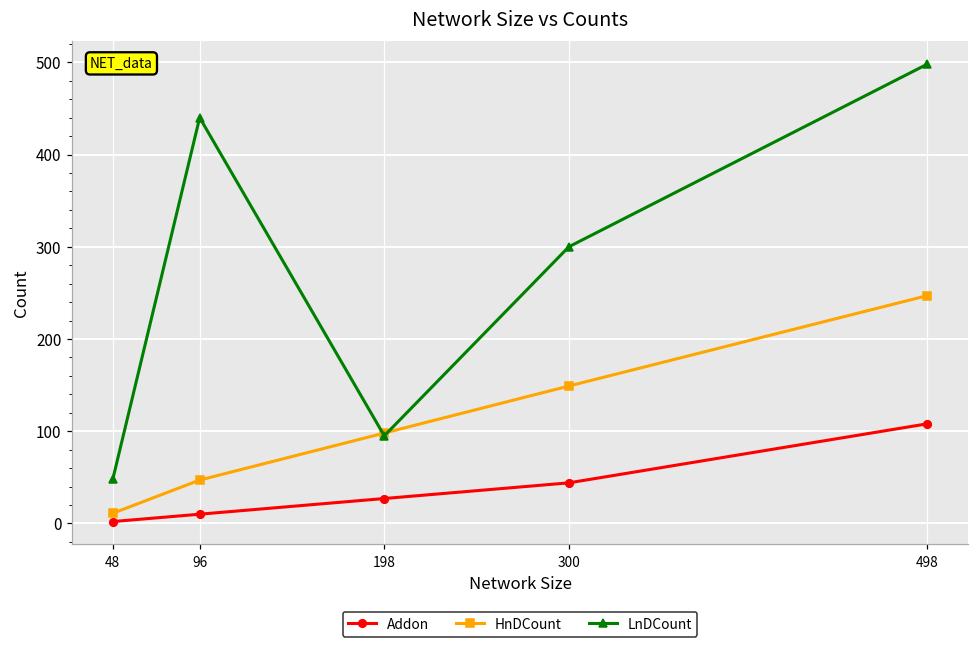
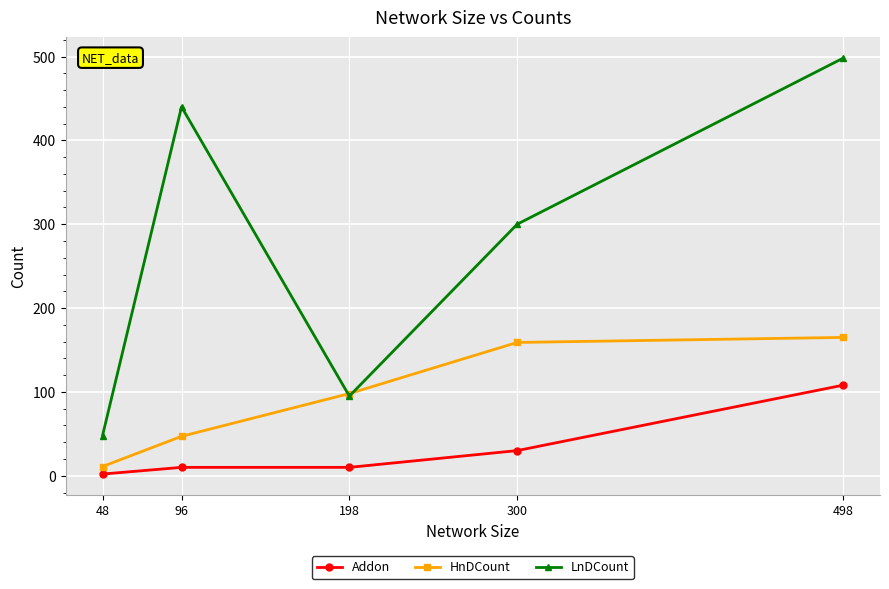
  {
    "Addon": {
      "48": 0,
      "96": 10,
-     "198": 30,
-     "300": 40,
+     "198": 10,
+     "300": 30,
      "498": 110
    },
    "HnDCount": {
      "48": 10,
      "96": 50,
-     "300": 150,
-     "498": 250
+     "300": 160,
+     "498": 170
    },
    "LnDCount": {
      "48": 50,
      "96": 440,
      "300": 300,
      "498": 500
    }
  }
